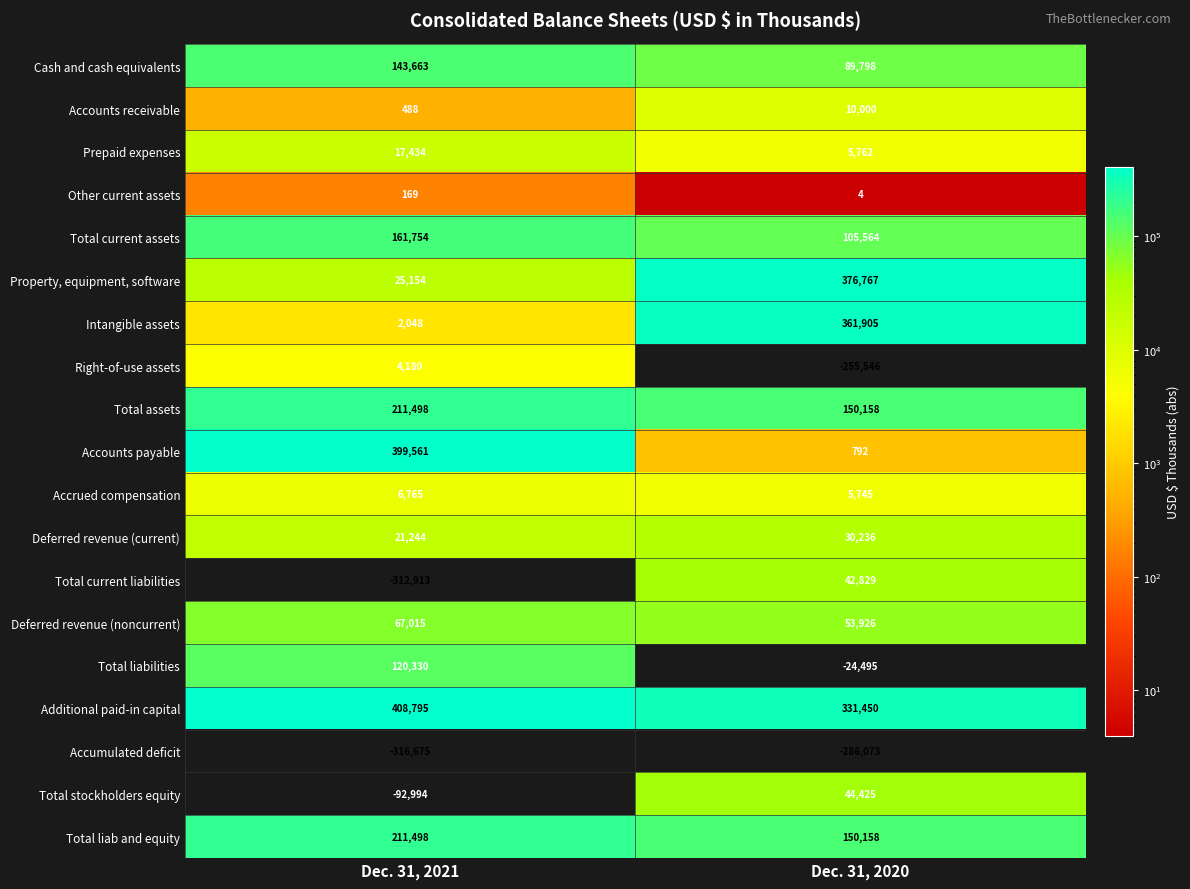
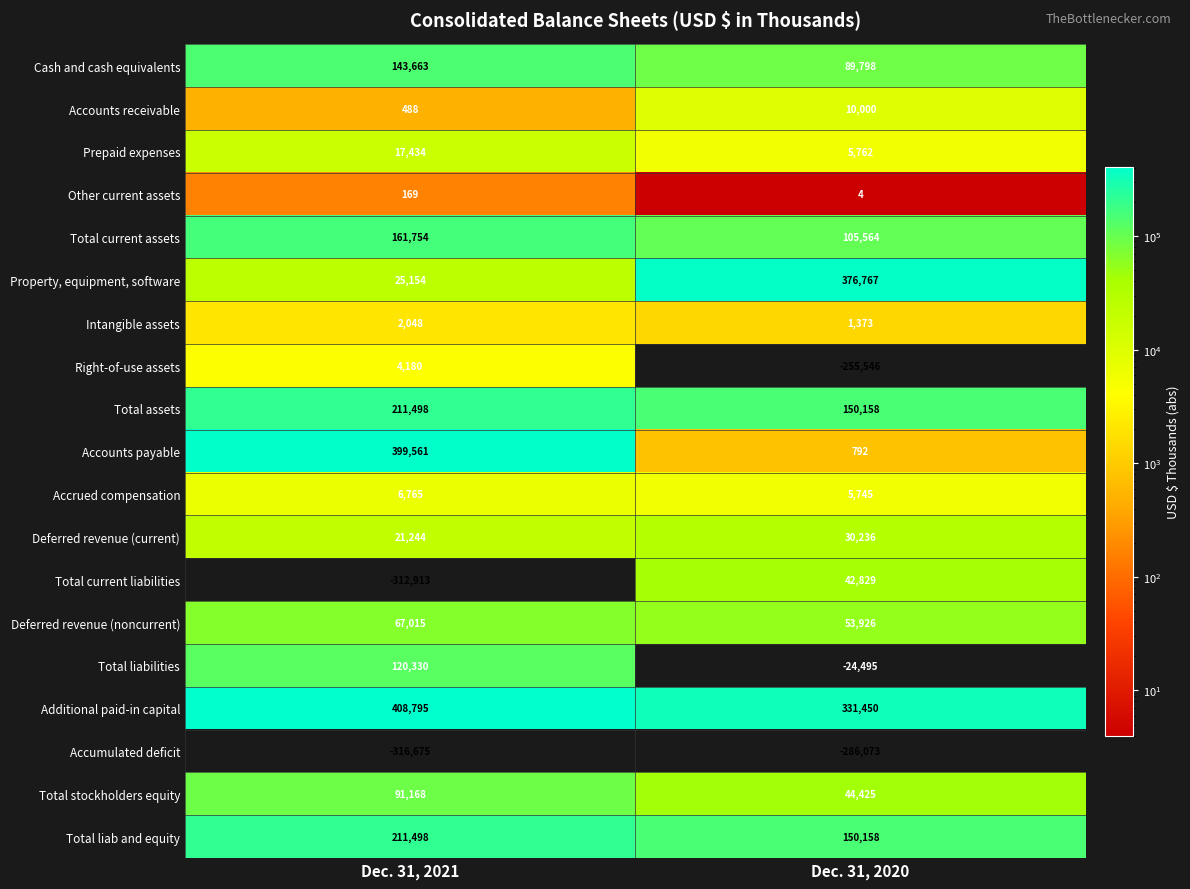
  {
    "Cash and cash equivalents": {
      "Dec. 31, 2021": "143,663",
      "Dec. 31, 2020": "89,798"
    },
    "Accounts receivable": {
      "Dec. 31, 2021": "488",
      "Dec. 31, 2020": "10,000"
    },
    "Prepaid expenses": {
      "Dec. 31, 2021": "17,434",
      "Dec. 31, 2020": "5,762"
    },
    "Other current assets": {
      "Dec. 31, 2021": "169",
      "Dec. 31, 2020": "4"
    },
    "Total current assets": {
      "Dec. 31, 2021": "161,754",
      "Dec. 31, 2020": "105,564"
    },
    "Property, equipment, software": {
      "Dec. 31, 2021": "25,154",
      "Dec. 31, 2020": "376,767"
    },
    "Intangible assets": {
      "Dec. 31, 2021": "2,048",
-     "Dec. 31, 2020": "361,905"
+     "Dec. 31, 2020": "1,373"
    },
    "Right-of-use assets": {
      "Dec. 31, 2021": "4,180"
    },
    "Total assets": {
      "Dec. 31, 2021": "211,498",
      "Dec. 31, 2020": "150,158"
    },
    "Accounts payable": {
      "Dec. 31, 2021": "399,561",
      "Dec. 31, 2020": "792"
    },
    "Accrued compensation": {
      "Dec. 31, 2021": "6,765",
      "Dec. 31, 2020": "5,745"
    },
    "Deferred revenue (current)": {
      "Dec. 31, 2021": "21,244",
      "Dec. 31, 2020": "30,236"
    },
    "Total current liabilities": {
      "Dec. 31, 2020": "42,829"
    },
    "Deferred revenue (noncurrent)": {
      "Dec. 31, 2021": "67,015",
      "Dec. 31, 2020": "53,926"
    },
    "Total liabilities": {
      "Dec. 31, 2021": "120,330",
      "Dec. 31, 2020": "-24,495"
    },
    "Additional paid-in capital": {
      "Dec. 31, 2021": "408,795",
      "Dec. 31, 2020": "331,450"
    },
    "Total stockholders equity": {
-     "Dec. 31, 2021": "-92,994",
+     "Dec. 31, 2021": "91,168",
      "Dec. 31, 2020": "44,425"
    },
    "Total liab and equity": {
      "Dec. 31, 2021": "211,498",
      "Dec. 31, 2020": "150,158"
    }
  }
